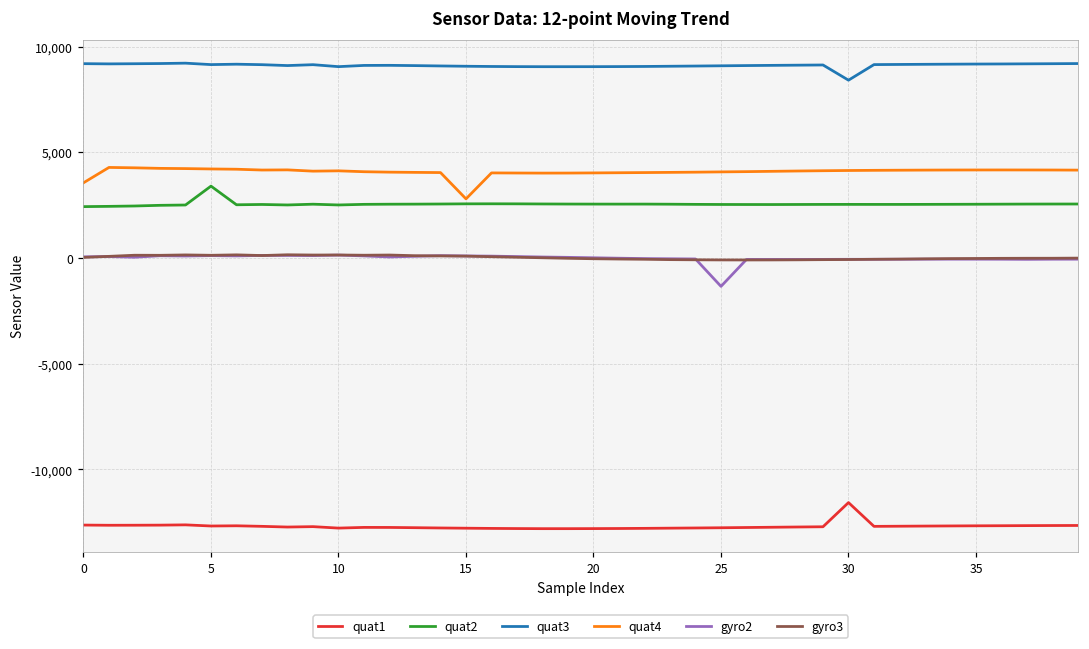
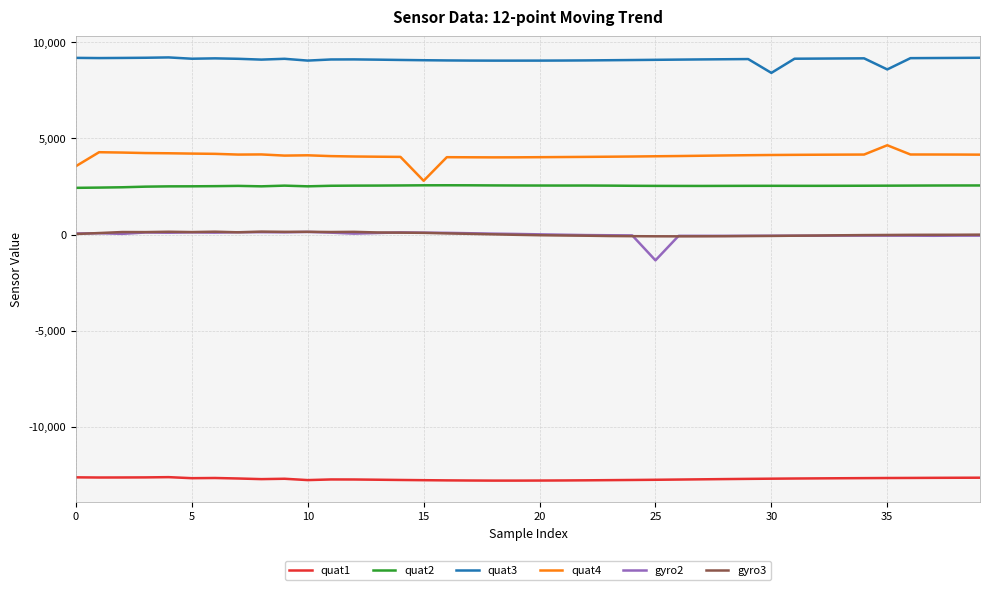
  {
    "quat1": {
      "0": "-12,600",
      "5": "-12,700",
      "10": "-12,800",
      "15": "-12,800",
      "20": "-12,800",
      "25": "-12,800",
-     "30": "-11,600",
+     "30": "-12,700",
      "35": "-12,700"
    },
    "quat2": {
      "0": "2,400",
-     "5": "3,400",
+     "5": "2,500",
      "10": "2,500",
      "15": "2,600",
      "20": "2,600",
      "25": "2,500",
      "30": "2,500",
      "35": "2,500"
    },
    "quat3": {
      "0": "9,200",
      "5": "9,100",
      "10": "9,100",
      "15": "9,100",
      "20": "9,100",
      "25": "9,100",
      "30": "8,400",
-     "35": "9,200"
+     "35": "8,600"
    },
    "quat4": {
      "0": "3,600",
      "5": "4,200",
      "10": "4,100",
      "15": "2,800",
      "20": "4,000",
      "25": "4,100",
      "30": "4,100",
-     "35": "4,200"
+     "35": "4,600"
    },
    "gyro2": {
      "25": "-1,300"
    },
    "gyro3": {
      "25": "-100"
    }
  }
